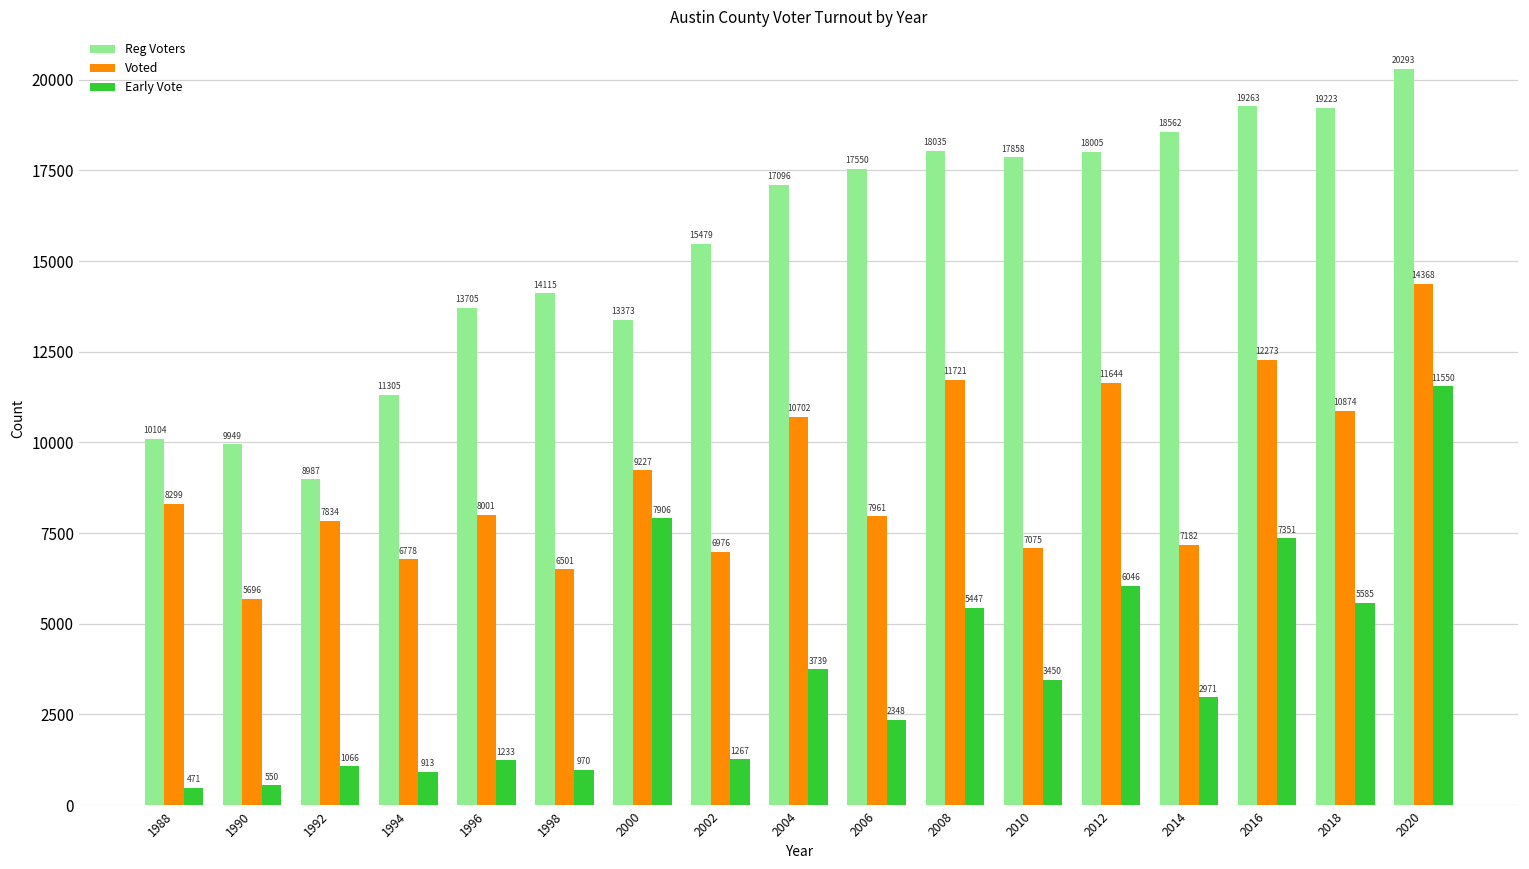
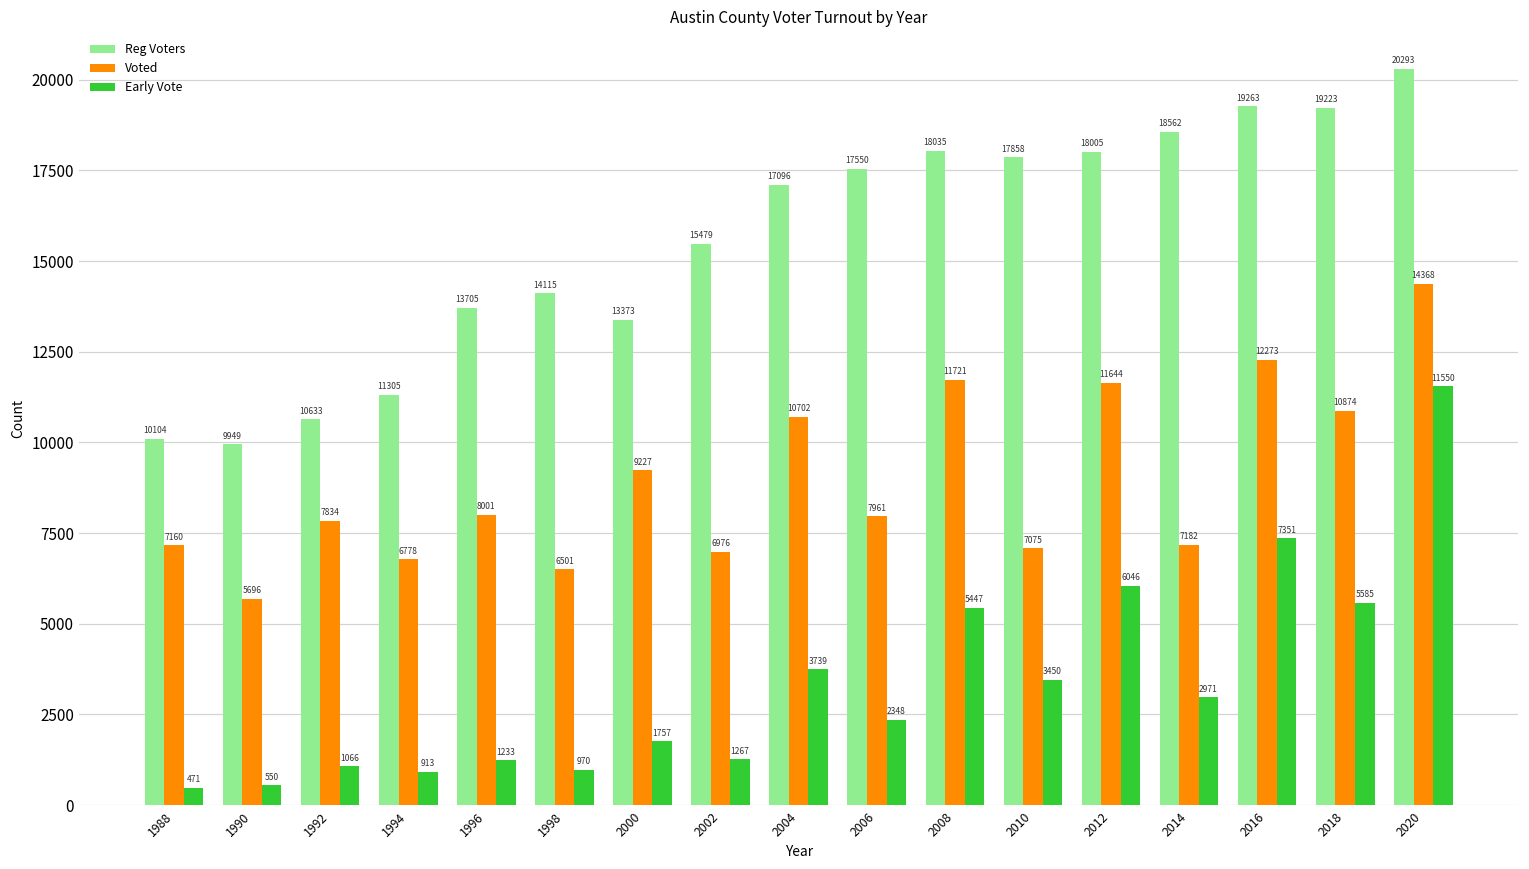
  {
    "Reg Voters": {
      "1988": 10104,
      "1990": 9949,
-     "1992": 8987,
+     "1992": 10633,
      "1994": 11305,
      "1996": 13705,
      "1998": 14115,
      "2000": 13373,
      "2002": 15479,
      "2004": 17096,
      "2006": 17550,
      "2008": 18035,
      "2010": 17858,
      "2012": 18005,
      "2014": 18562,
      "2016": 19263,
      "2018": 19223,
      "2020": 20293
    },
    "Voted": {
-     "1988": 8299,
+     "1988": 7160,
      "1990": 5696,
      "1992": 7834,
      "1994": 6778,
      "1996": 8001,
      "1998": 6501,
      "2000": 9227,
      "2002": 6976,
      "2004": 10702,
      "2006": 7961,
      "2008": 11721,
      "2010": 7075,
      "2012": 11644,
      "2014": 7182,
      "2016": 12273,
      "2018": 10874,
      "2020": 14368
    },
    "Early Vote": {
      "1988": 471,
      "1990": 550,
      "1992": 1066,
      "1994": 913,
      "1996": 1233,
      "1998": 970,
-     "2000": 7906,
+     "2000": 1757,
      "2002": 1267,
      "2004": 3739,
      "2006": 2348,
      "2008": 5447,
      "2010": 3450,
      "2012": 6046,
      "2014": 2971,
      "2016": 7351,
      "2018": 5585,
      "2020": 11550
    }
  }
